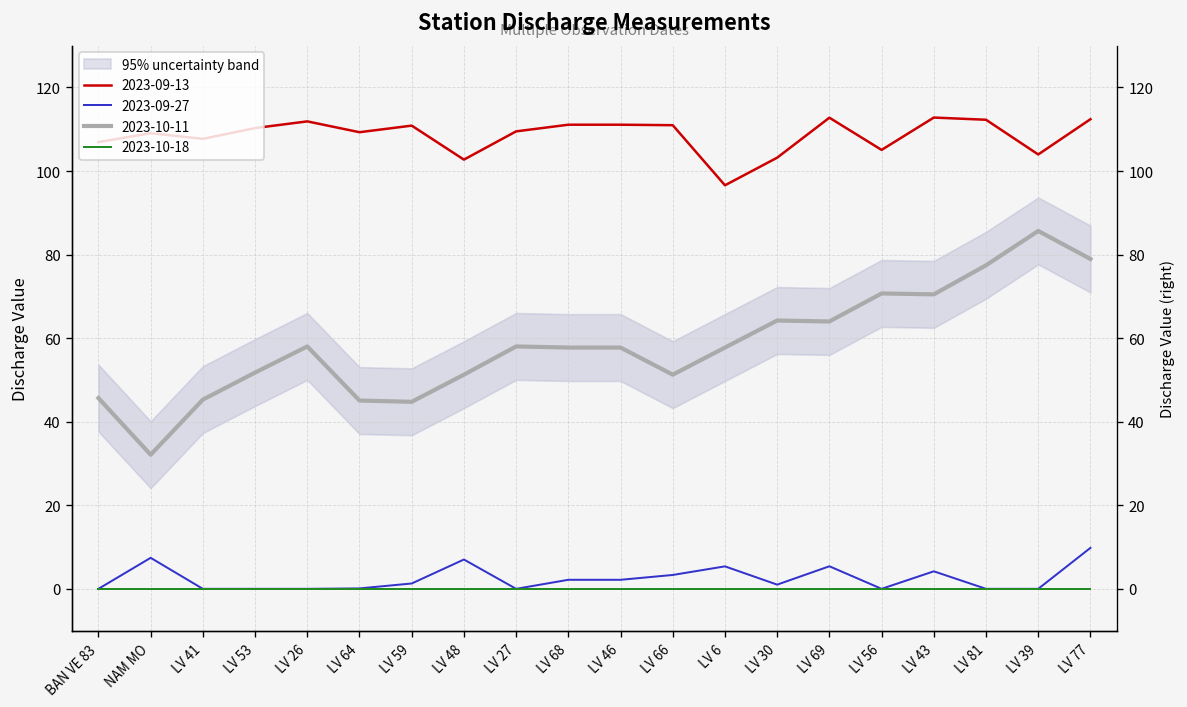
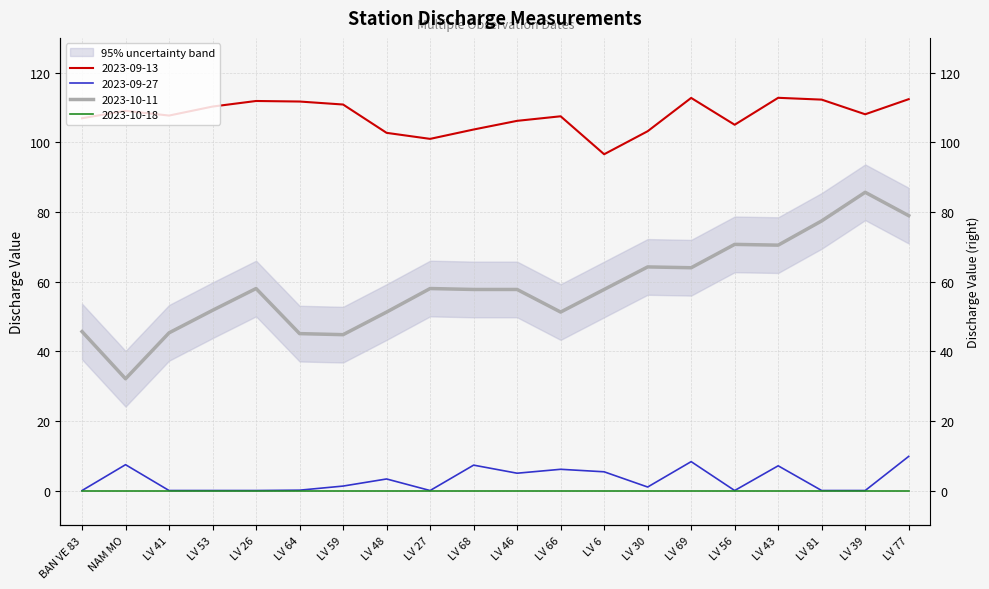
  {
    "2023-09-13": {
      "LV 26": 112,
-     "LV 64": 109,
+     "LV 64": 112,
      "LV 59": 111,
      "LV 48": 103,
-     "LV 27": 109,
-     "LV 68": 111,
-     "LV 46": 111,
-     "LV 66": 111,
+     "LV 27": 101,
+     "LV 68": 104,
+     "LV 46": 106,
+     "LV 66": 107,
      "LV 6": 97,
      "LV 30": 103,
      "LV 69": 113,
      "LV 56": 105,
      "LV 43": 113,
      "LV 81": 112,
-     "LV 39": 104,
+     "LV 39": 108,
      "LV 77": 112
    },
    "2023-09-27": {
      "NAM MO": 7,
      "LV 59": 1,
-     "LV 48": 7,
-     "LV 68": 2,
-     "LV 46": 2,
-     "LV 66": 3,
+     "LV 48": 3,
+     "LV 68": 7,
+     "LV 46": 5,
+     "LV 66": 6,
      "LV 6": 5,
      "LV 30": 1,
-     "LV 69": 5,
-     "LV 43": 4,
+     "LV 69": 8,
+     "LV 43": 7,
      "LV 77": 10
    },
    "2023-10-18": {
      "NAM MO": 0,
      "LV 59": 0,
      "LV 48": 0,
      "LV 68": 0,
      "LV 46": 0,
      "LV 66": 0,
      "LV 6": 0,
      "LV 30": 0,
      "LV 69": 0,
      "LV 43": 0,
      "LV 77": 0
    }
  }
